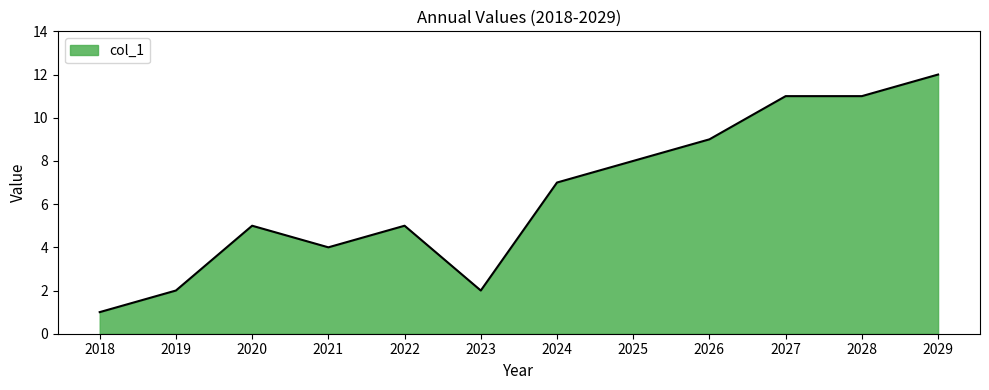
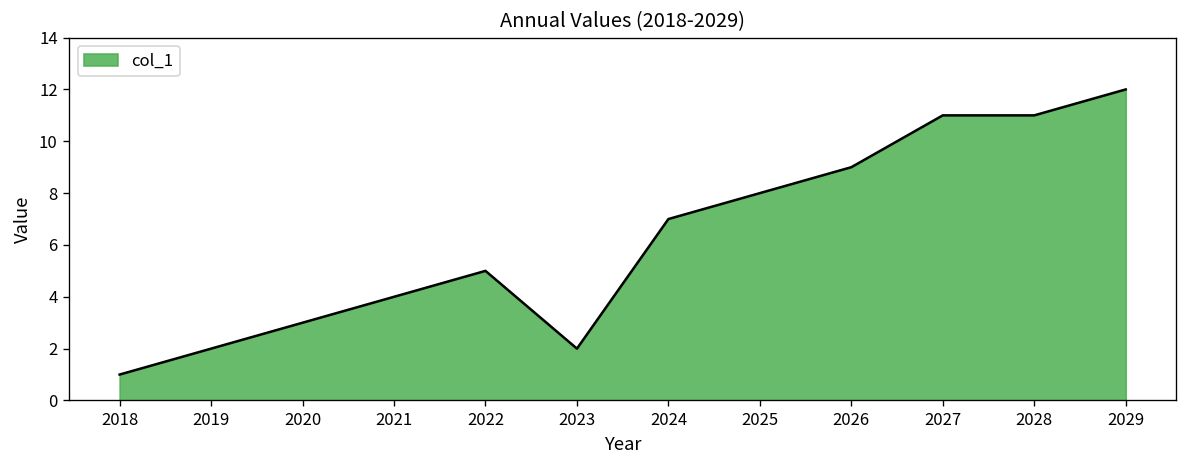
  {
    "2018": 1,
    "2019": 2,
-   "2020": 5,
+   "2020": 3,
    "2021": 4,
    "2022": 5,
    "2023": 2,
    "2024": 7,
    "2025": 8,
    "2026": 9,
    "2027": 11,
    "2028": 11,
    "2029": 12
  }
